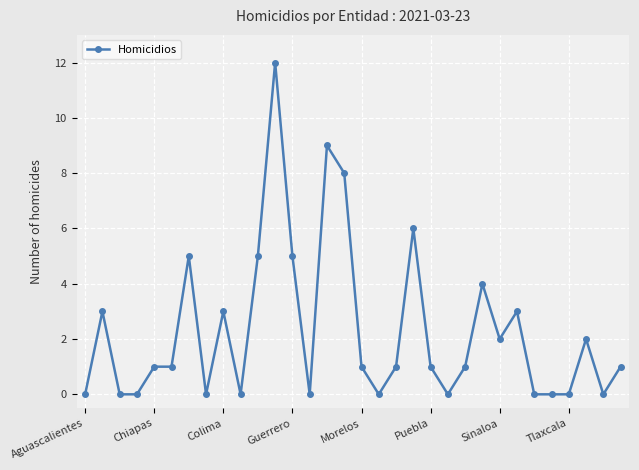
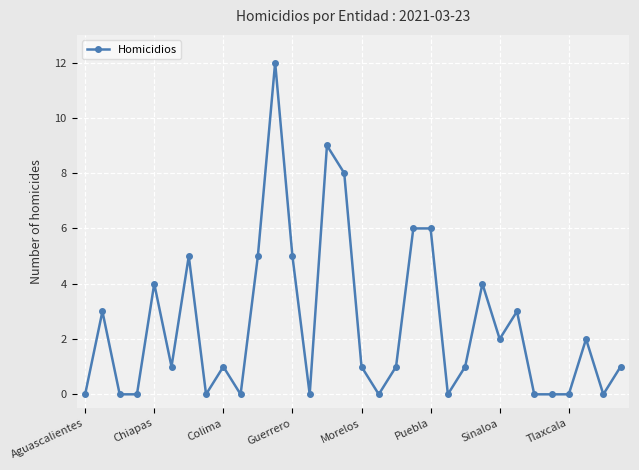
  {
    "Aguascalientes": 0,
-   "Chiapas": 1,
-   "Colima": 3,
+   "Chiapas": 4,
+   "Colima": 1,
    "Guerrero": 5,
    "Morelos": 1,
-   "Puebla": 1,
+   "Puebla": 6,
    "Sinaloa": 2,
    "Tlaxcala": 0
  }
